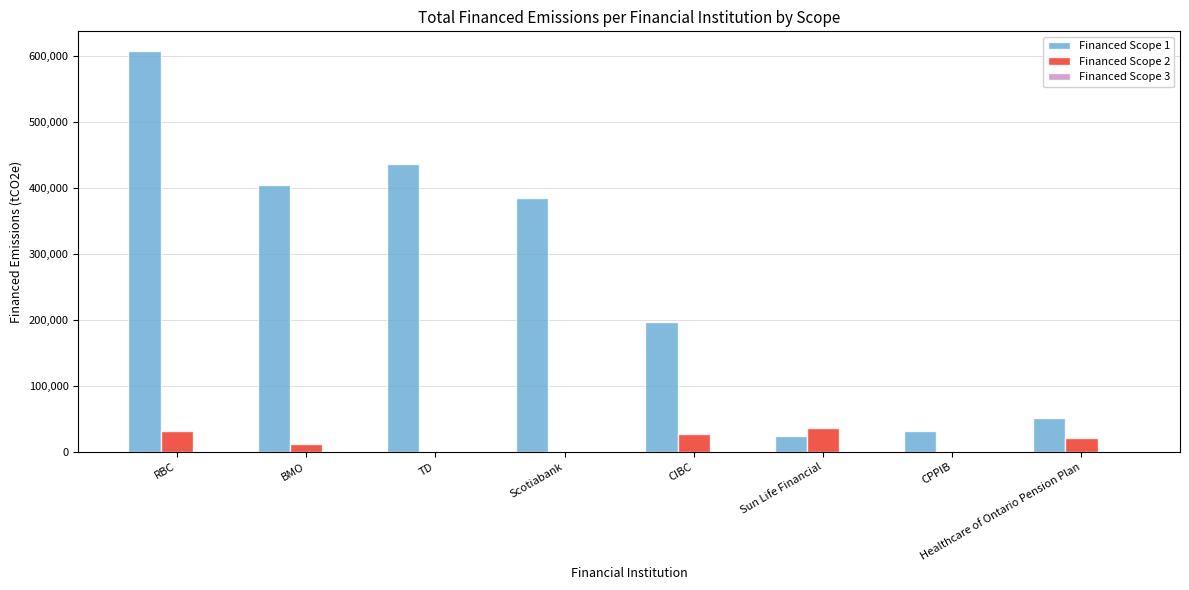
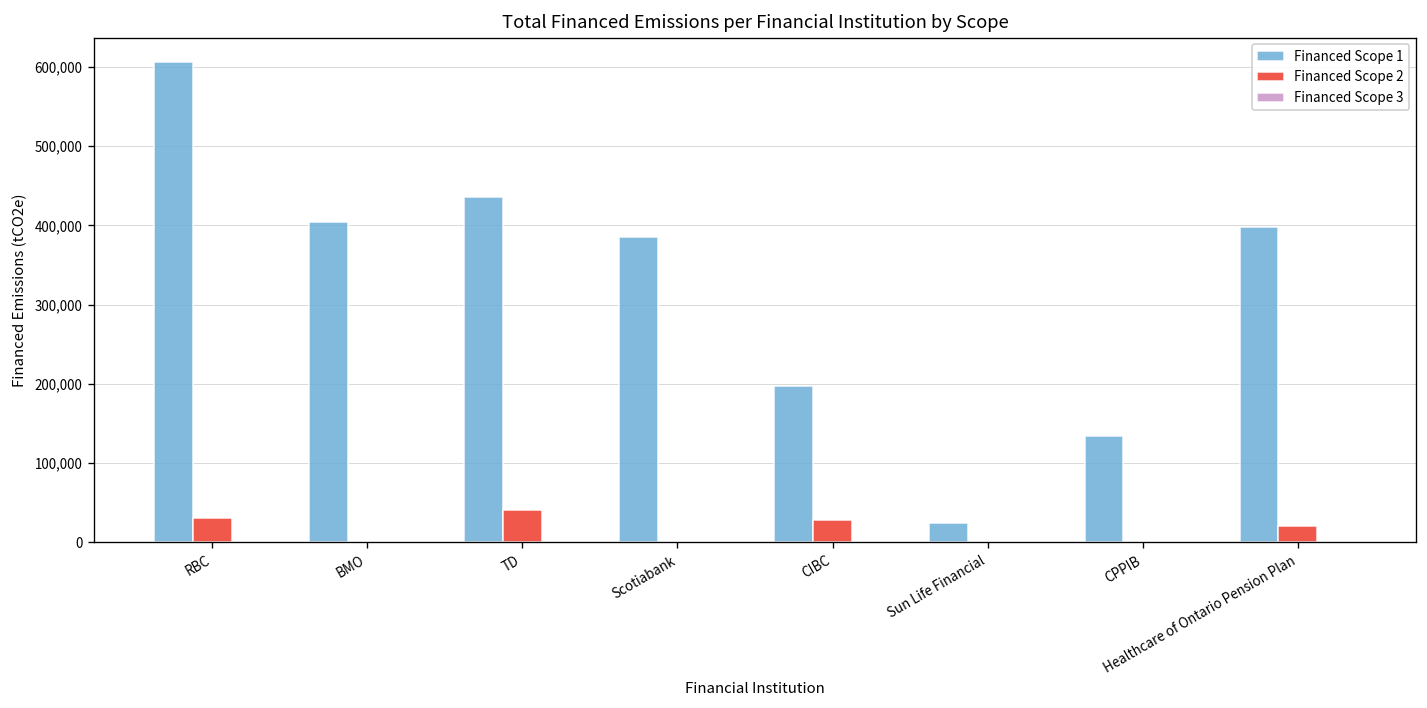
  {
    "Financed Scope 1": {
      "RBC": "610,000",
      "BMO": "400,000",
      "TD": "440,000",
      "Scotiabank": "380,000",
      "CIBC": "200,000",
      "Sun Life Financial": "20,000",
-     "CPPIB": "30,000",
-     "Healthcare of Ontario Pension Plan": "50,000"
+     "CPPIB": "130,000",
+     "Healthcare of Ontario Pension Plan": "400,000"
    },
    "Financed Scope 2": {
      "RBC": "30,000",
-     "BMO": "10,000",
-     "TD": "0",
+     "BMO": "0",
+     "TD": "40,000",
      "CIBC": "30,000",
-     "Sun Life Financial": "40,000",
+     "Sun Life Financial": "0",
      "Healthcare of Ontario Pension Plan": "20,000"
    },
    "Financed Scope 3": {
      "RBC": "0",
      "BMO": "0",
      "TD": "0",
      "Scotiabank": "0",
      "CIBC": "0",
      "Sun Life Financial": "0",
      "CPPIB": "0",
      "Healthcare of Ontario Pension Plan": "0"
    }
  }
